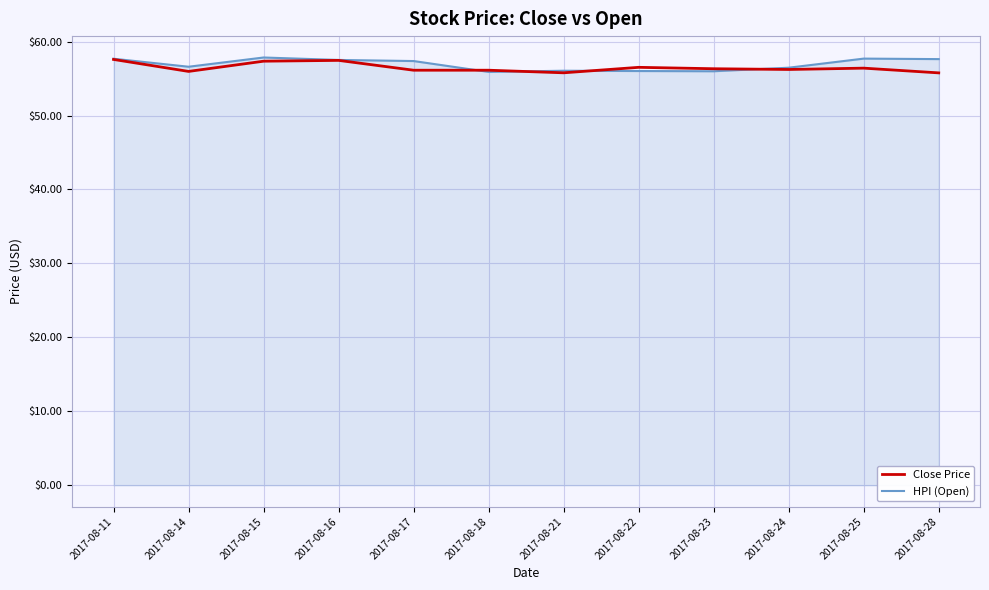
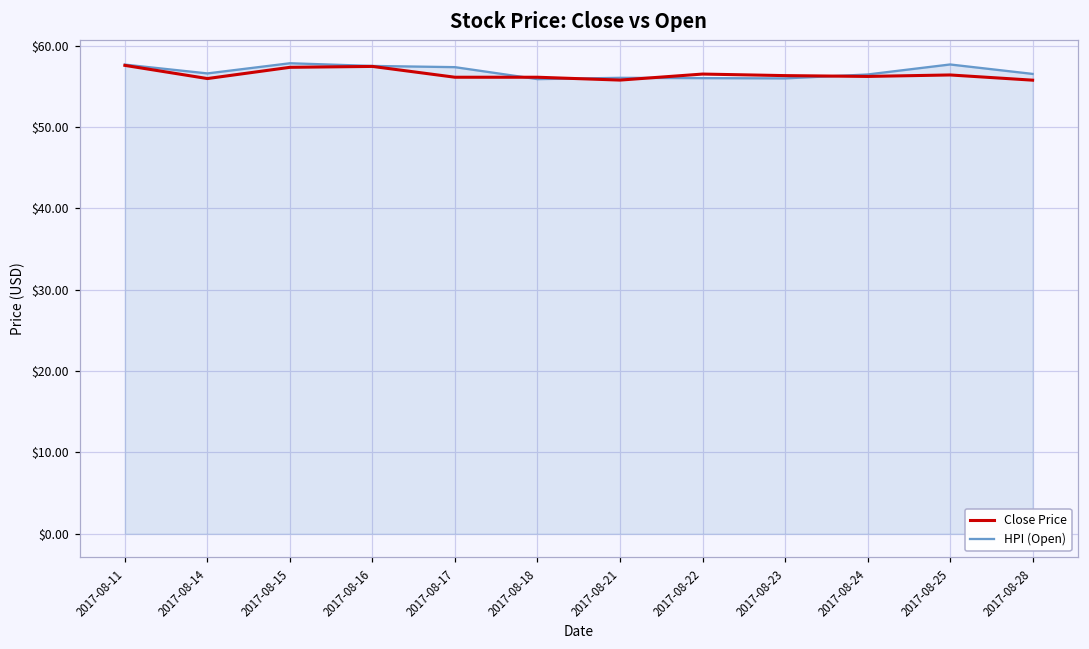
  {
    "Close Price": {
      "2017-08-14": "$56",
      "2017-08-15": "$57",
      "2017-08-17": "$56",
      "2017-08-22": "$57",
      "2017-08-23": "$56",
      "2017-08-25": "$56",
      "2017-08-28": "$56"
    },
    "HPI (Open)": {
      "2017-08-14": "$57",
      "2017-08-15": "$58",
      "2017-08-17": "$57",
      "2017-08-22": "$56",
      "2017-08-23": "$56",
      "2017-08-25": "$58",
-     "2017-08-28": "$58"
+     "2017-08-28": "$57"
    }
  }
